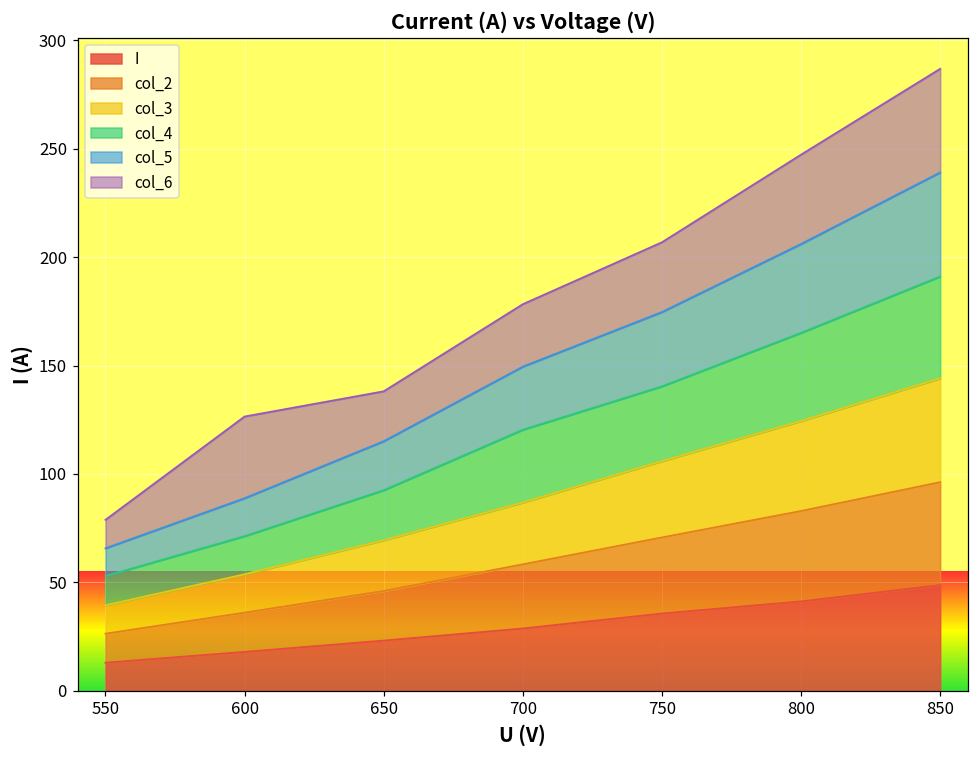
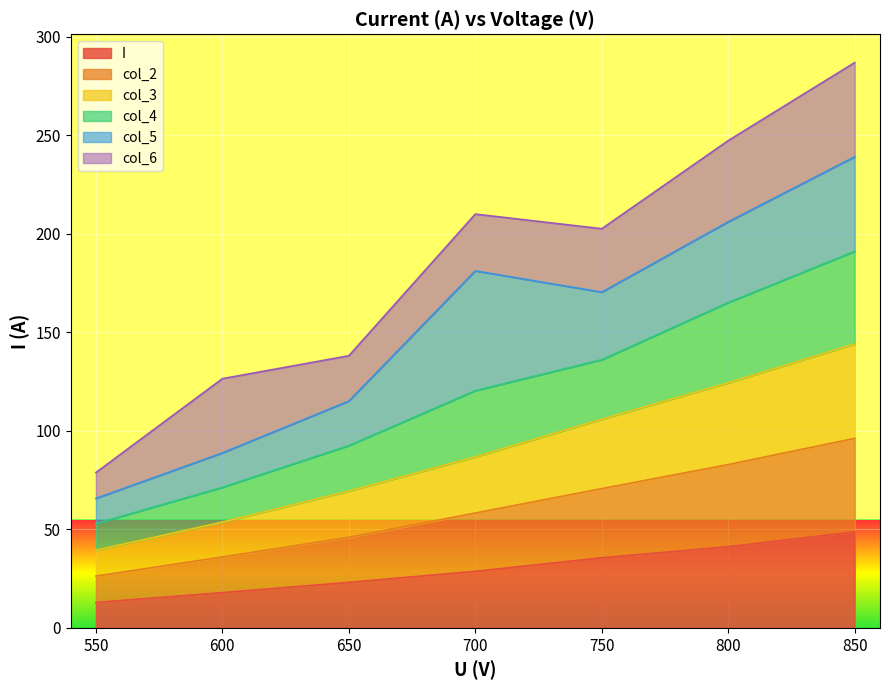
  {
    "col_4": {
      "550": 14,
      "600": 18,
      "650": 23,
      "700": 34,
-     "750": 35,
+     "750": 30,
      "800": 41,
      "850": 47
    },
    "col_5": {
      "550": 13,
      "600": 18,
      "650": 23,
-     "700": 29,
+     "700": 61,
      "750": 34,
      "800": 41,
      "850": 48
    },
    "col_6": {
      "550": 13,
      "600": 38,
      "650": 23,
      "700": 29,
      "750": 32,
      "800": 41,
      "850": 48
    }
  }
